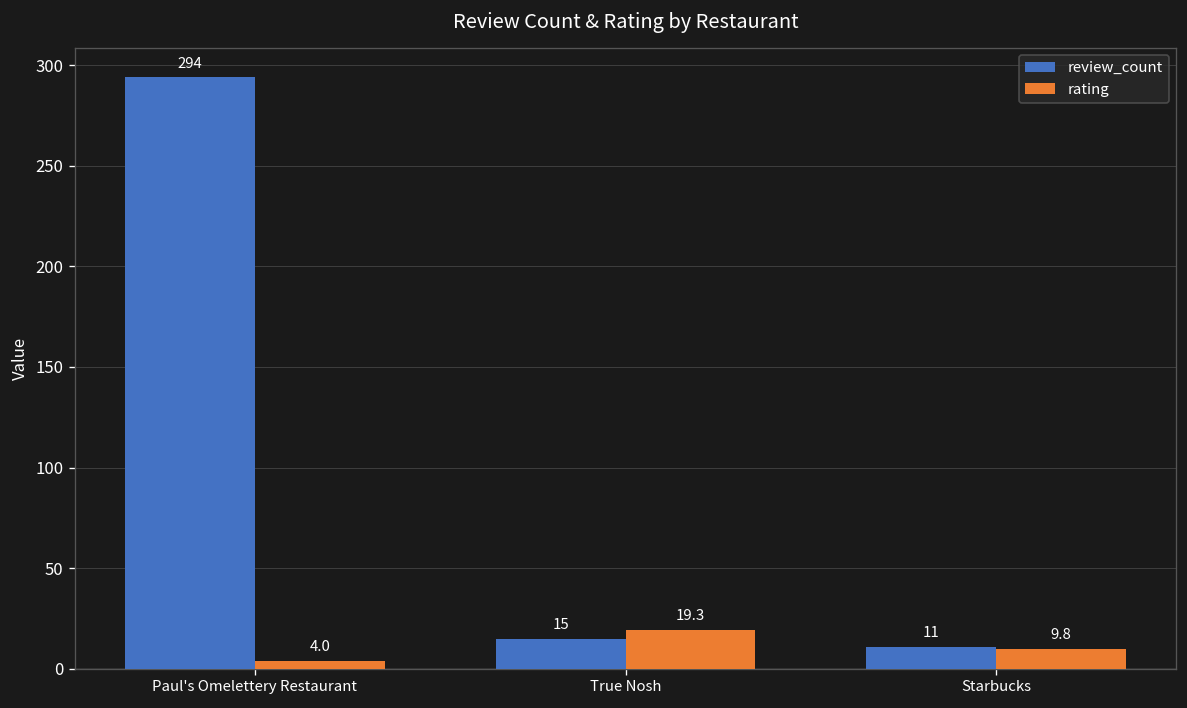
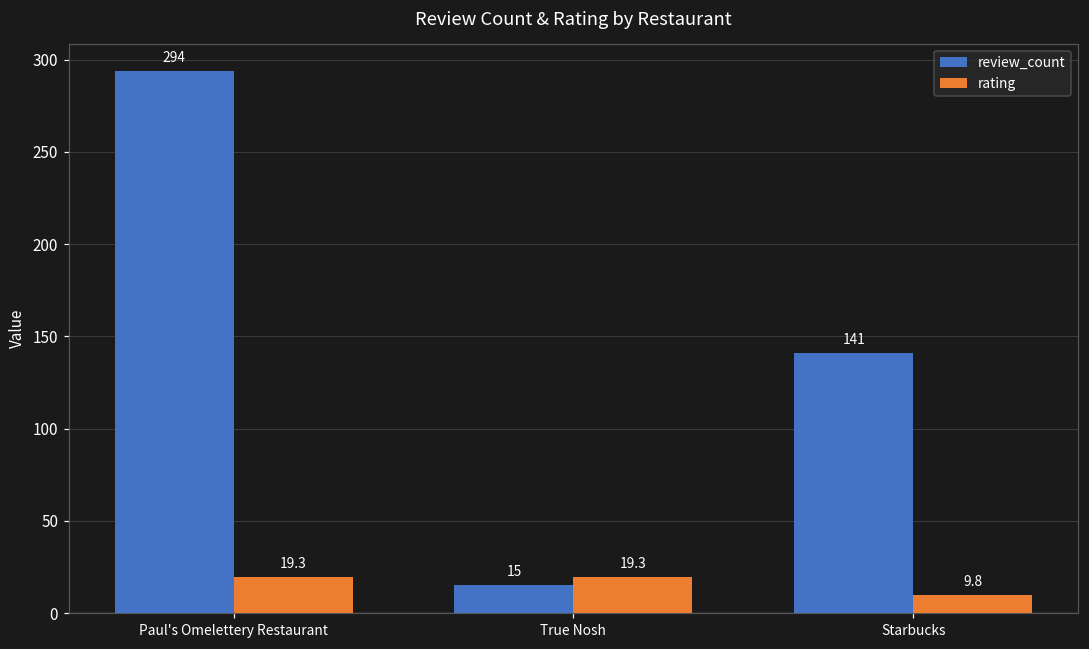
  {
    "review_count": {
      "Paul's Omelettery Restaurant": 294,
      "True Nosh": 15,
-     "Starbucks": 11
+     "Starbucks": 141
    },
    "rating": {
-     "Paul's Omelettery Restaurant": 4.0,
+     "Paul's Omelettery Restaurant": 19.3,
      "True Nosh": 19.3,
      "Starbucks": 9.8
    }
  }
